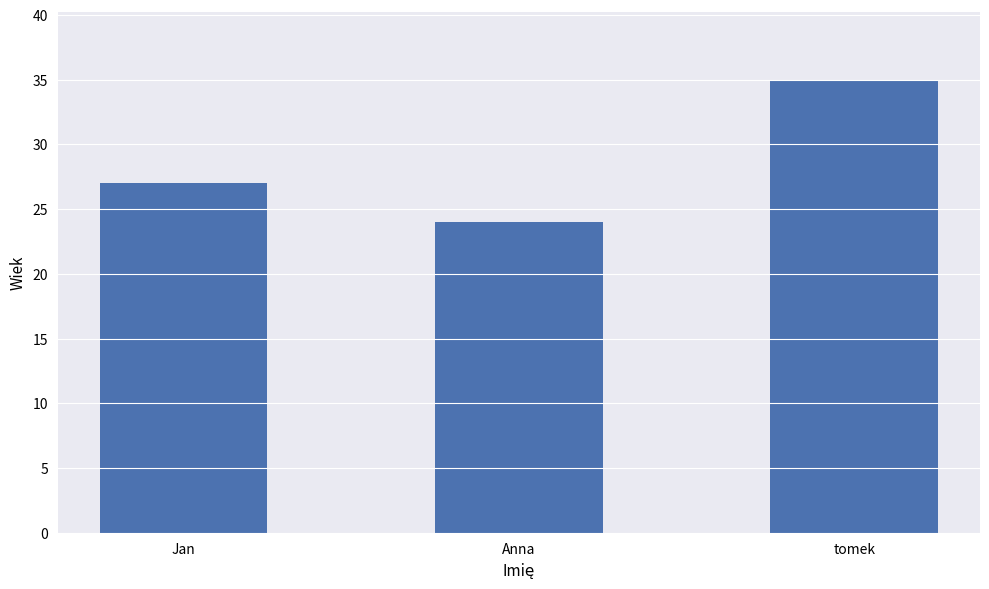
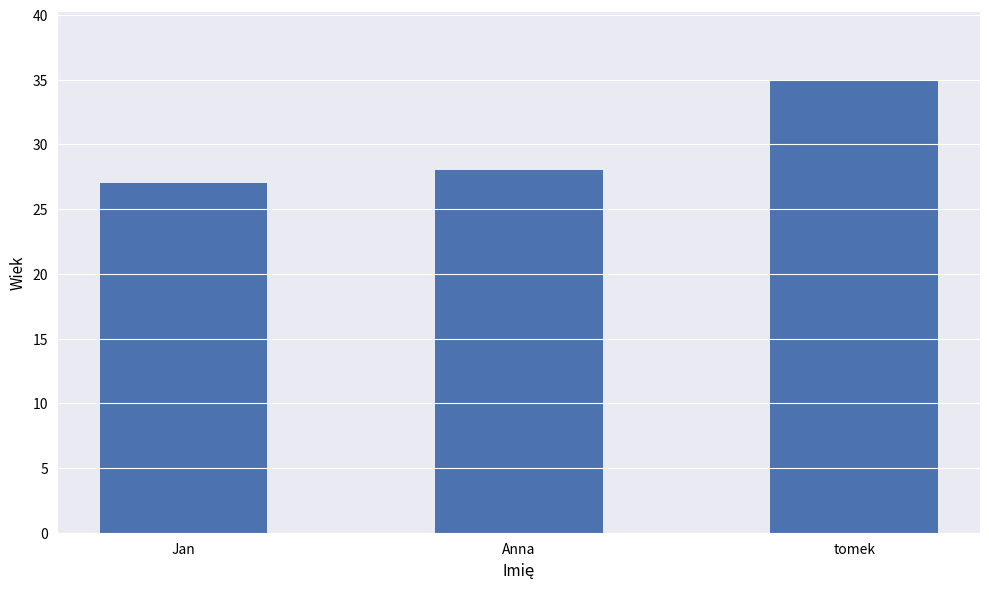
  {
    "Jan": 27,
-   "Anna": 24,
+   "Anna": 28,
    "tomek": 35
  }
